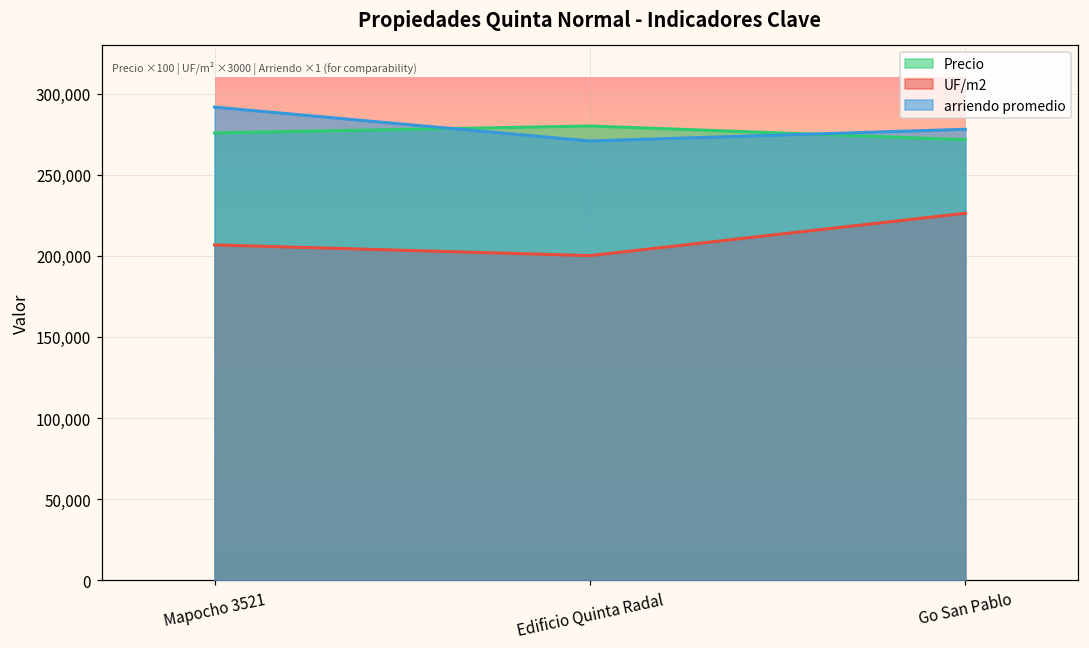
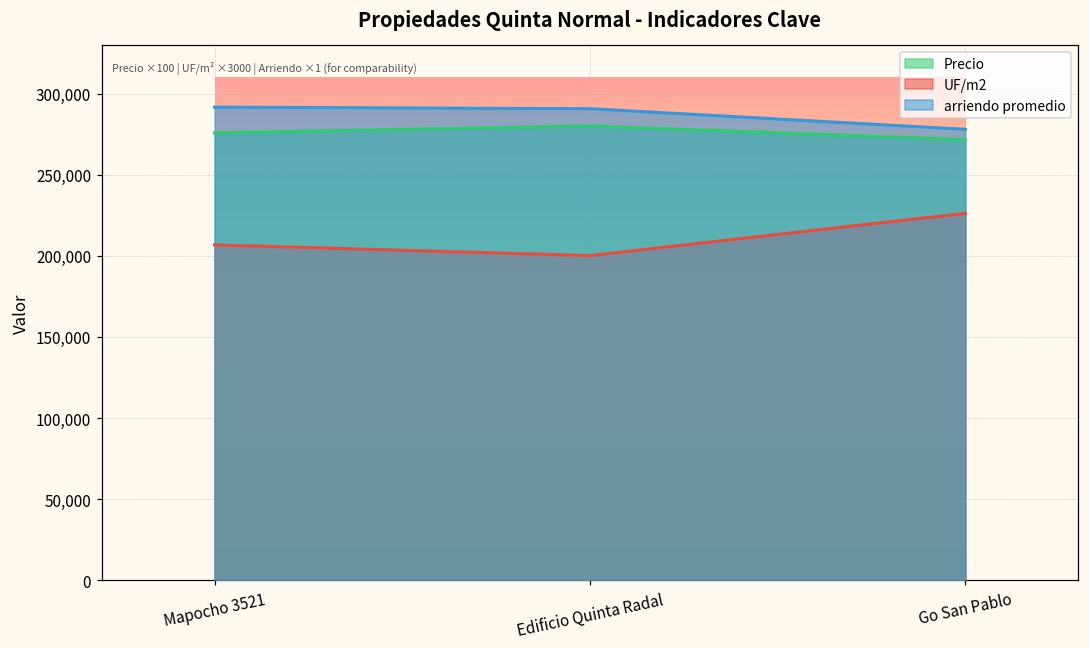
  {
    "Precio": {
      "Mapocho 3521": "276,000",
      "Edificio Quinta Radal": "280,000",
      "Go San Pablo": "272,000"
    },
    "UF/m2": {
      "Mapocho 3521": "207,000",
      "Edificio Quinta Radal": "200,000",
      "Go San Pablo": "226,000"
    },
    "arriendo promedio": {
      "Mapocho 3521": "292,000",
-     "Edificio Quinta Radal": "271,000",
+     "Edificio Quinta Radal": "291,000",
      "Go San Pablo": "278,000"
    }
  }
